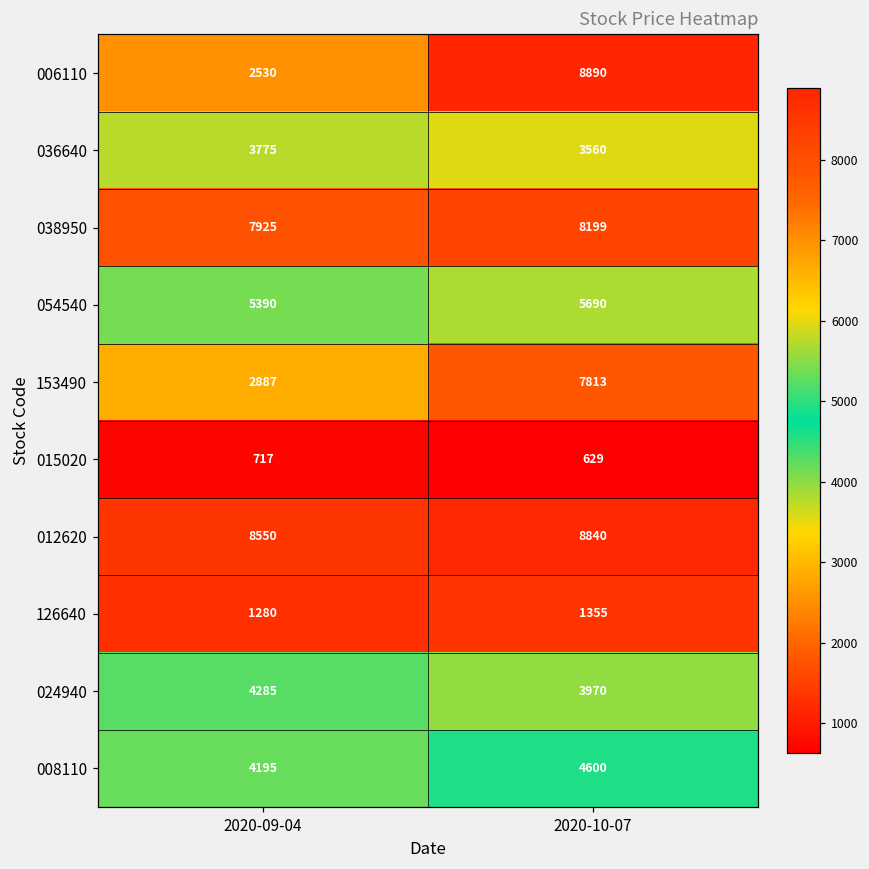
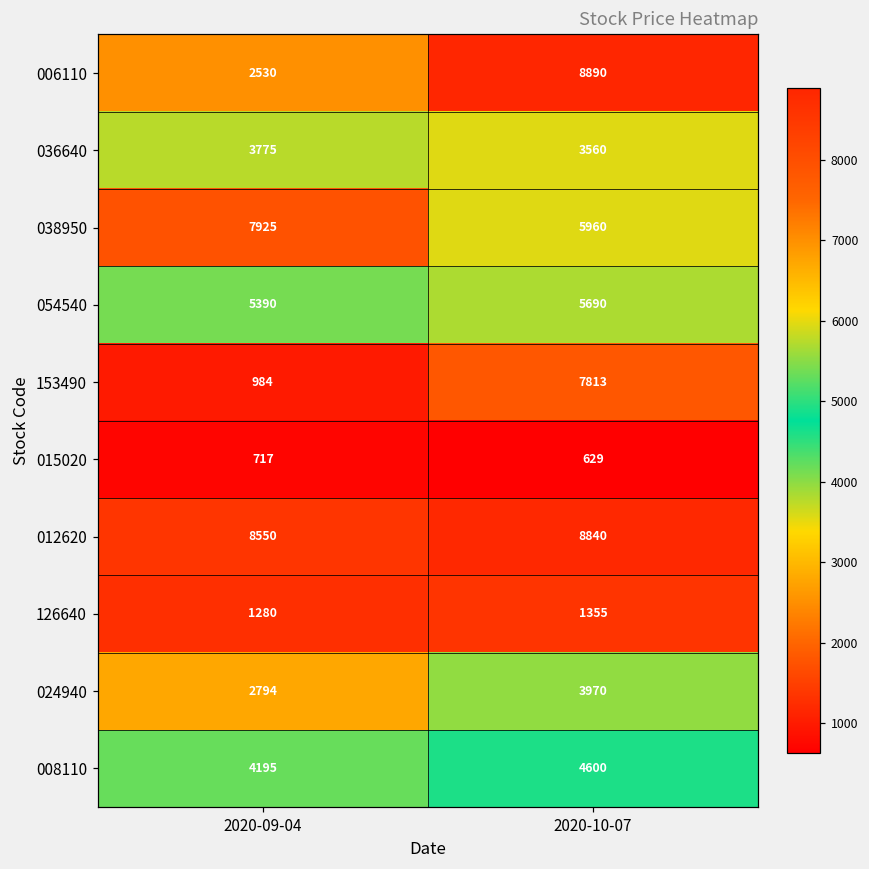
  {
    "006110": {
      "2020-09-04": 2530,
      "2020-10-07": 8890
    },
    "036640": {
      "2020-09-04": 3775,
      "2020-10-07": 3560
    },
    "038950": {
      "2020-09-04": 7925,
-     "2020-10-07": 8199
+     "2020-10-07": 5960
    },
    "054540": {
      "2020-09-04": 5390,
      "2020-10-07": 5690
    },
    "153490": {
-     "2020-09-04": 2887,
+     "2020-09-04": 984,
      "2020-10-07": 7813
    },
    "015020": {
      "2020-09-04": 717,
      "2020-10-07": 629
    },
    "012620": {
      "2020-09-04": 8550,
      "2020-10-07": 8840
    },
    "126640": {
      "2020-09-04": 1280,
      "2020-10-07": 1355
    },
    "024940": {
-     "2020-09-04": 4285,
+     "2020-09-04": 2794,
      "2020-10-07": 3970
    },
    "008110": {
      "2020-09-04": 4195,
      "2020-10-07": 4600
    }
  }
